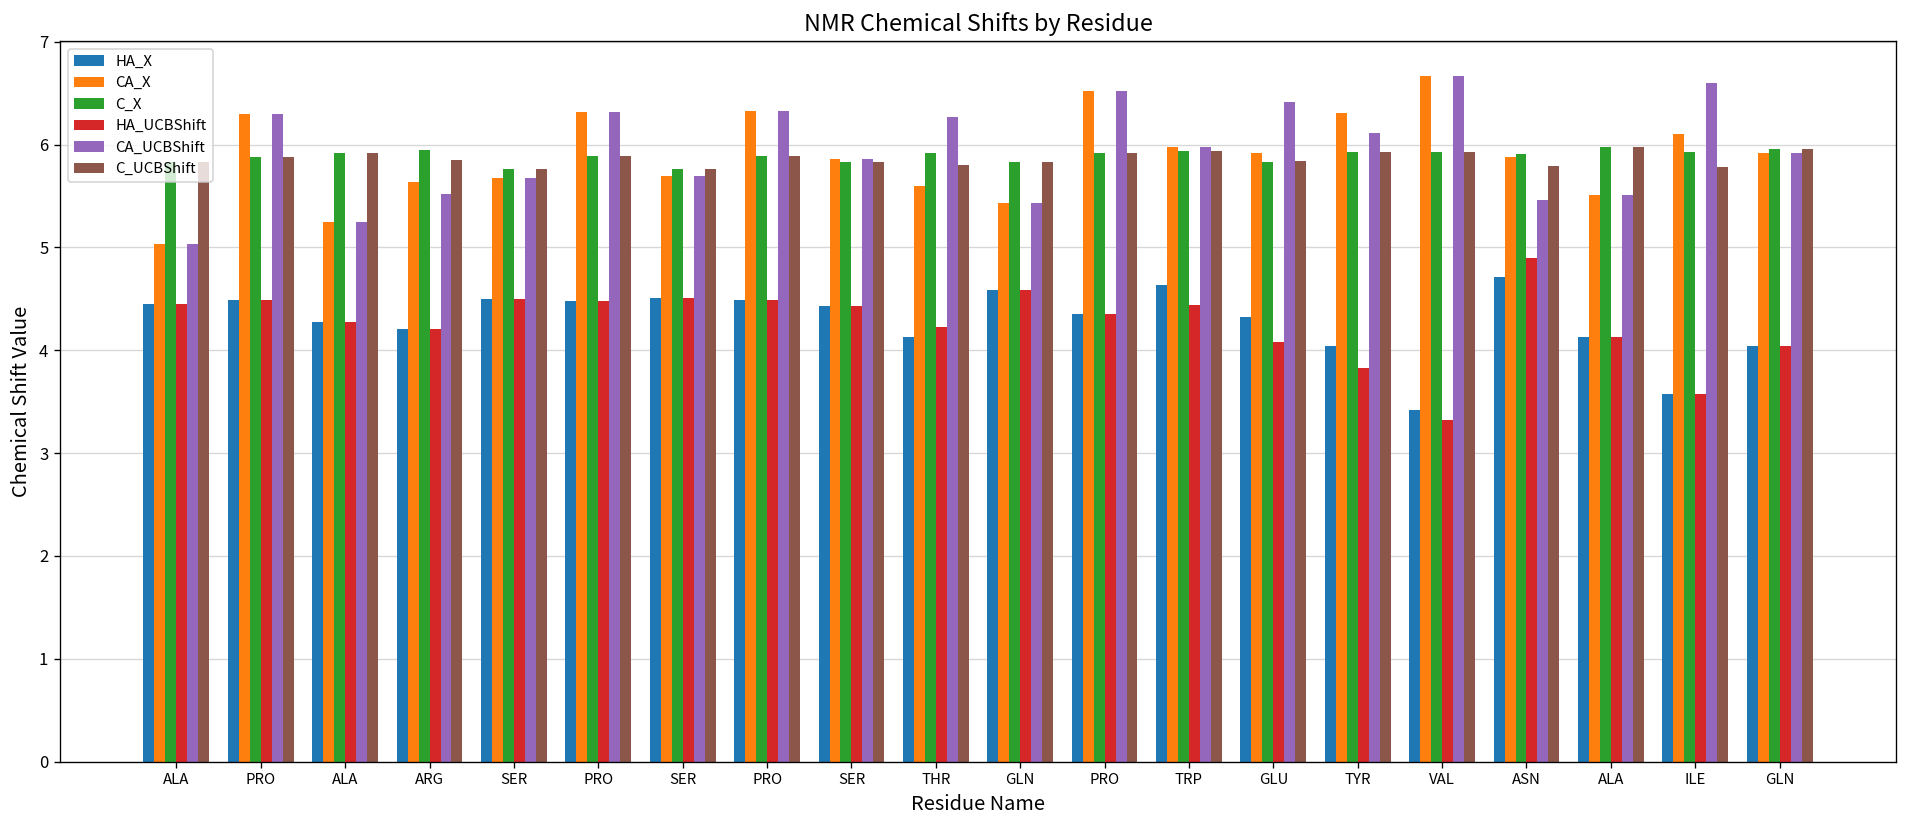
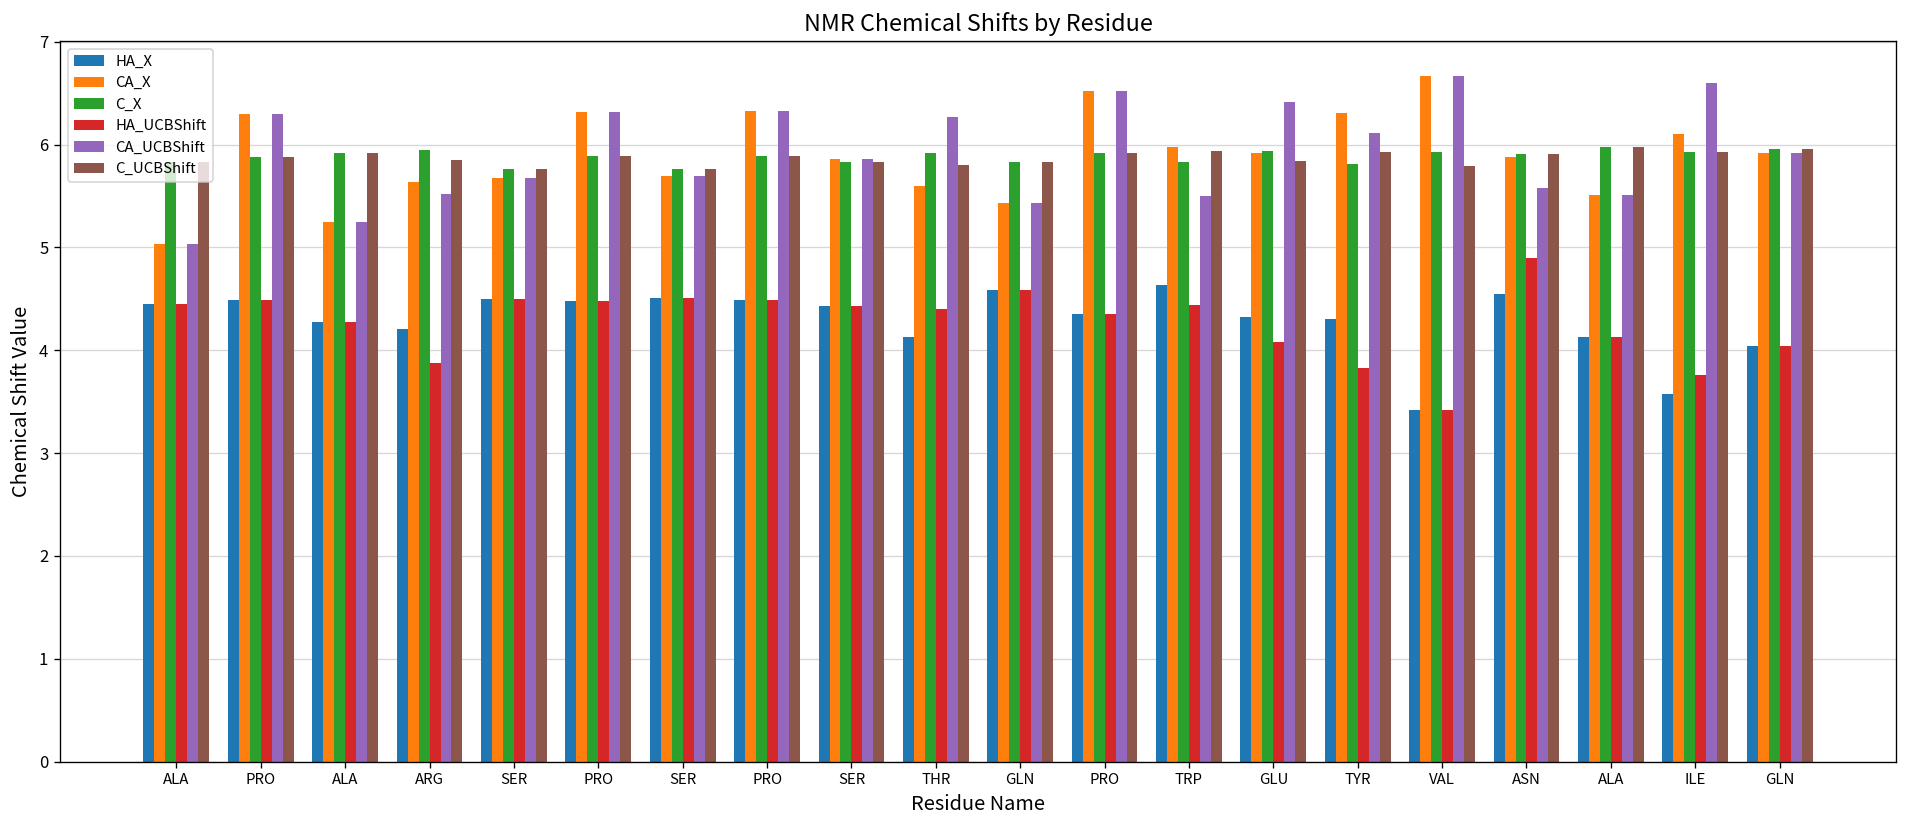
  {
    "HA_X": {
      "ARG": 4.2,
      "THR": 4.1,
      "TRP": 4.6,
      "GLU": 4.3,
-     "TYR": 4.0,
+     "TYR": 4.3,
      "VAL": 3.4,
-     "ASN": 4.7,
+     "ASN": 4.5,
      "ILE": 3.6
    },
    "CA_X": {
      "ARG": 5.6,
      "THR": 5.6,
      "TRP": 6.0,
      "GLU": 5.9,
      "TYR": 6.3,
      "VAL": 6.7,
      "ASN": 5.9,
      "ILE": 6.1
    },
    "C_X": {
      "ARG": 5.9,
      "THR": 5.9,
-     "TRP": 5.9,
-     "GLU": 5.8,
-     "TYR": 5.9,
+     "TRP": 5.8,
+     "GLU": 5.9,
+     "TYR": 5.8,
      "VAL": 5.9,
      "ASN": 5.9,
      "ILE": 5.9
    },
    "HA_UCBShift": {
-     "ARG": 4.2,
-     "THR": 4.2,
+     "ARG": 3.9,
+     "THR": 4.4,
      "TRP": 4.4,
      "GLU": 4.1,
      "TYR": 3.8,
-     "VAL": 3.3,
+     "VAL": 3.4,
      "ASN": 4.9,
-     "ILE": 3.6
+     "ILE": 3.8
    },
    "CA_UCBShift": {
      "ARG": 5.5,
      "THR": 6.3,
-     "TRP": 6.0,
+     "TRP": 5.5,
      "GLU": 6.4,
      "TYR": 6.1,
      "VAL": 6.7,
-     "ASN": 5.5,
+     "ASN": 5.6,
      "ILE": 6.6
    },
    "C_UCBShift": {
      "ARG": 5.9,
      "THR": 5.8,
      "TRP": 5.9,
      "GLU": 5.8,
      "TYR": 5.9,
-     "VAL": 5.9,
-     "ASN": 5.8,
-     "ILE": 5.8
+     "VAL": 5.8,
+     "ASN": 5.9,
+     "ILE": 5.9
    }
  }
